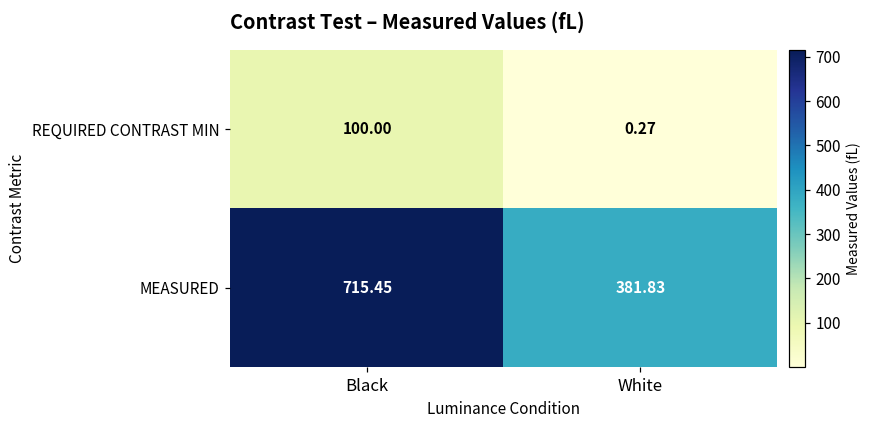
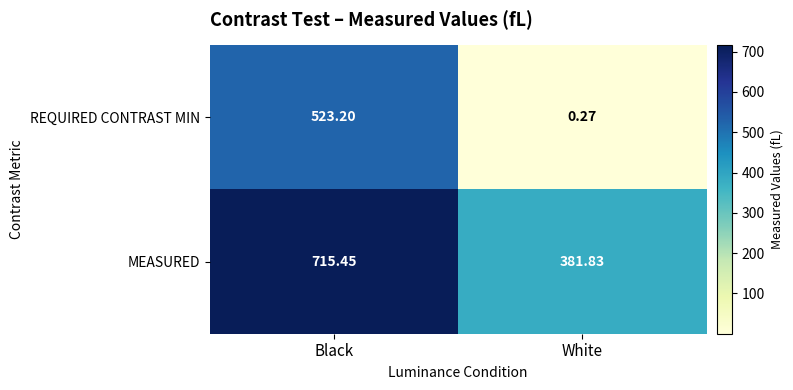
  {
    "REQUIRED CONTRAST MIN": {
-     "Black": 100.00,
+     "Black": 523.20,
      "White": 0.27
    },
    "MEASURED": {
      "Black": 715.45,
      "White": 381.83
    }
  }
